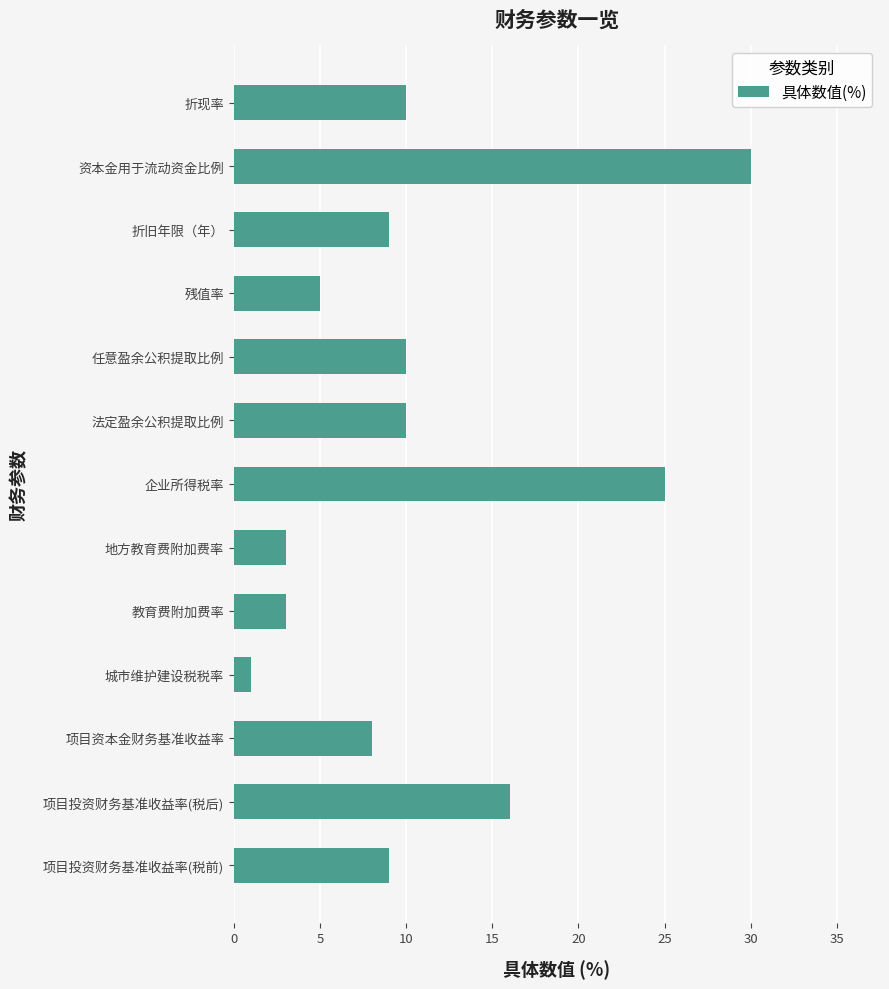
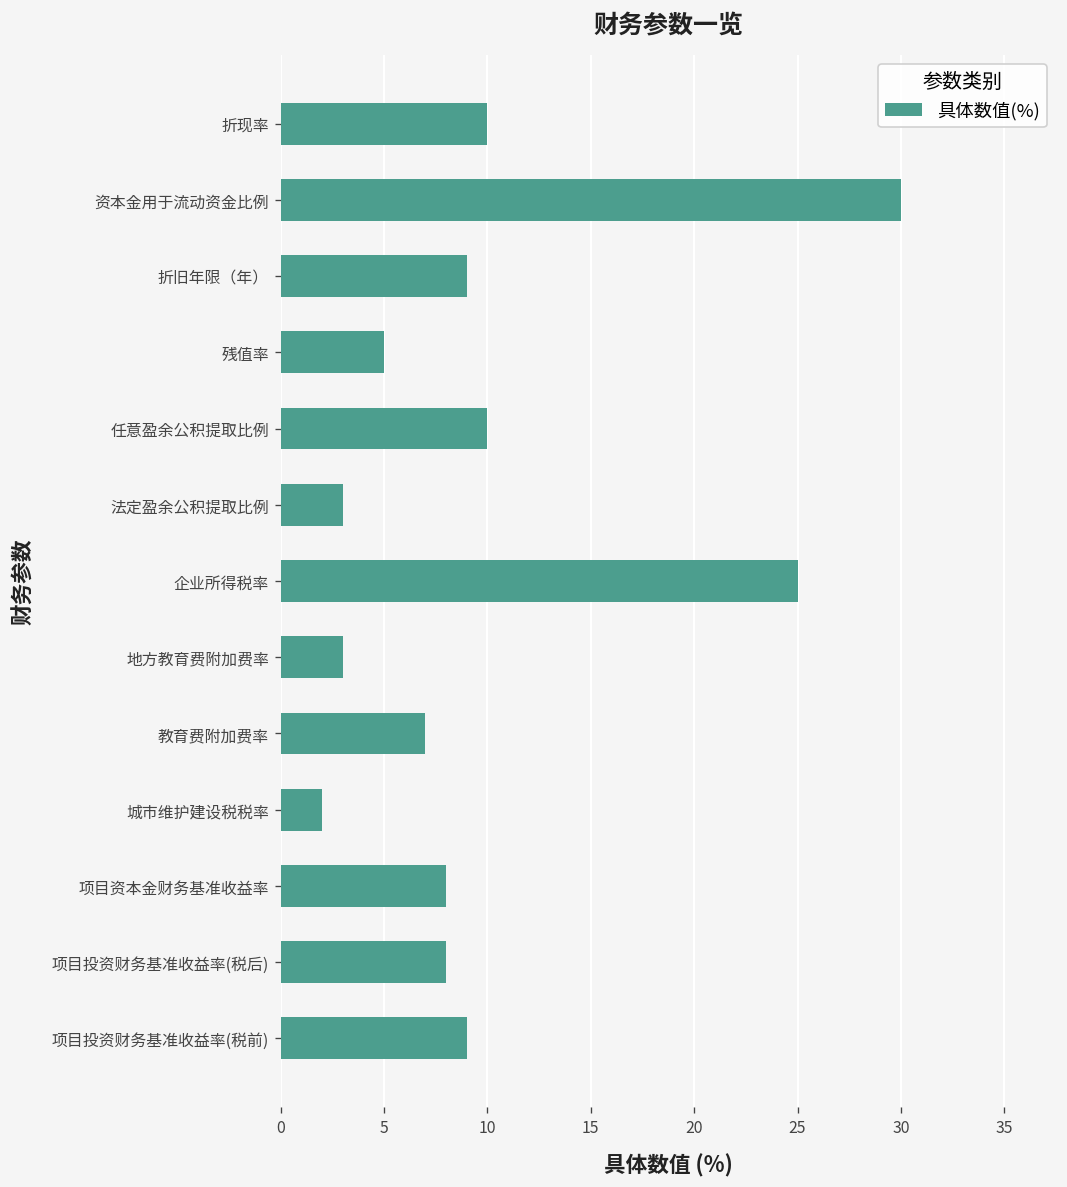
  {
    "折现率": 10,
    "资本金用于流动资金比例": 30,
    "折旧年限（年）": 9,
    "残值率": 5,
    "任意盈余公积提取比例": 10,
-   "法定盈余公积提取比例": 10,
+   "法定盈余公积提取比例": 3,
    "企业所得税率": 25,
    "地方教育费附加费率": 3,
-   "教育费附加费率": 3,
-   "城市维护建设税税率": 1,
+   "教育费附加费率": 7,
+   "城市维护建设税税率": 2,
    "项目资本金财务基准收益率": 8,
-   "项目投资财务基准收益率(税后)": 16,
+   "项目投资财务基准收益率(税后)": 8,
    "项目投资财务基准收益率(税前)": 9
  }
